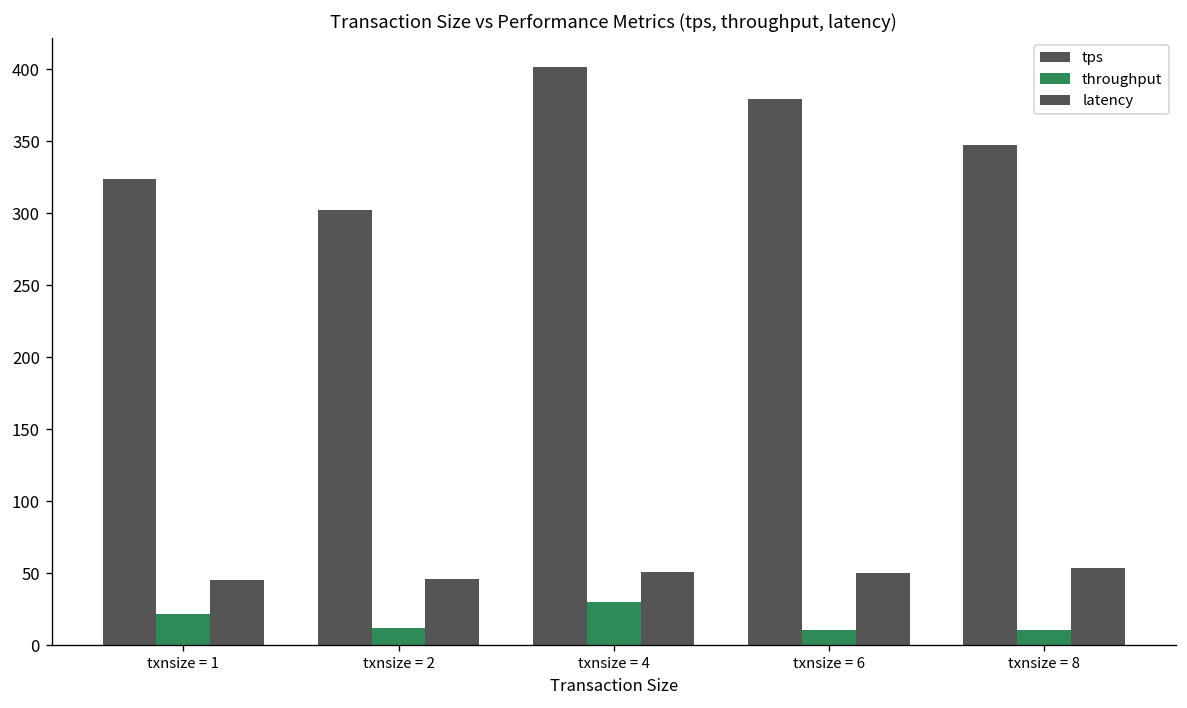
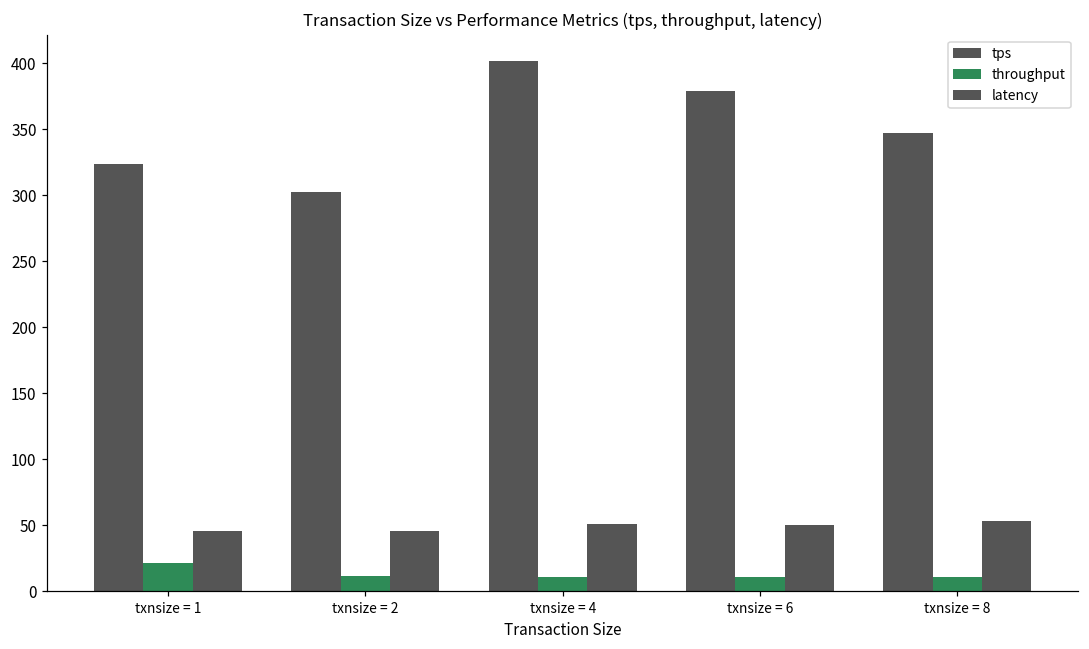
  {
    "throughput": {
      "txnsize = 1": 22,
      "txnsize = 2": 12,
-     "txnsize = 4": 30,
+     "txnsize = 4": 11,
      "txnsize = 6": 11,
      "txnsize = 8": 11
    }
  }
